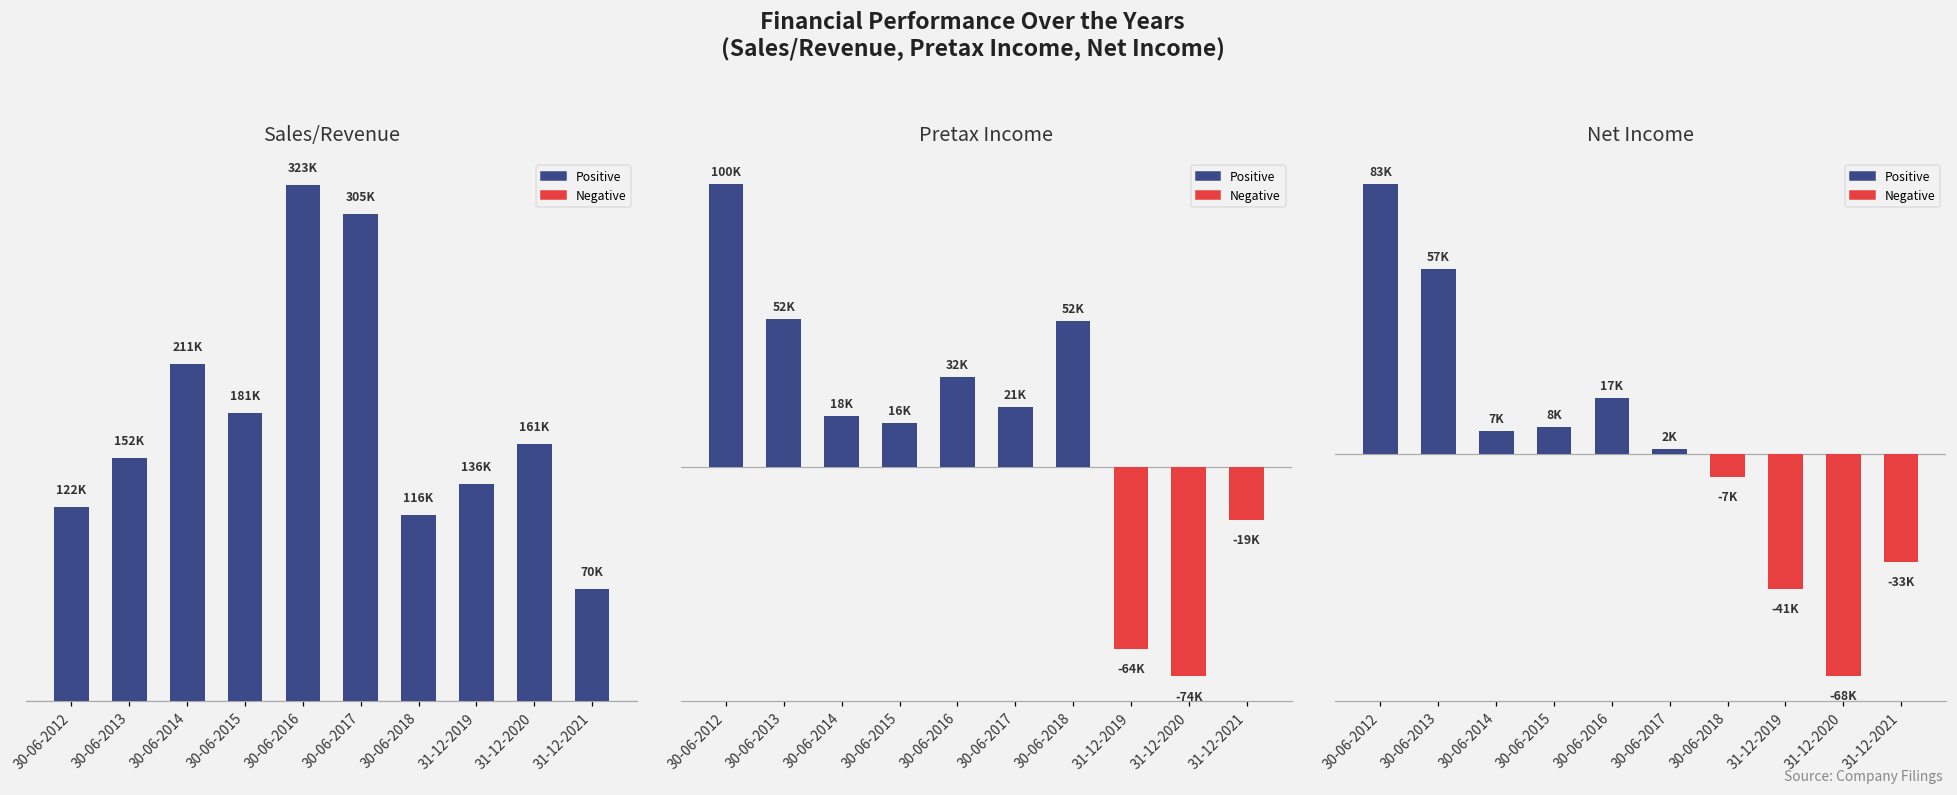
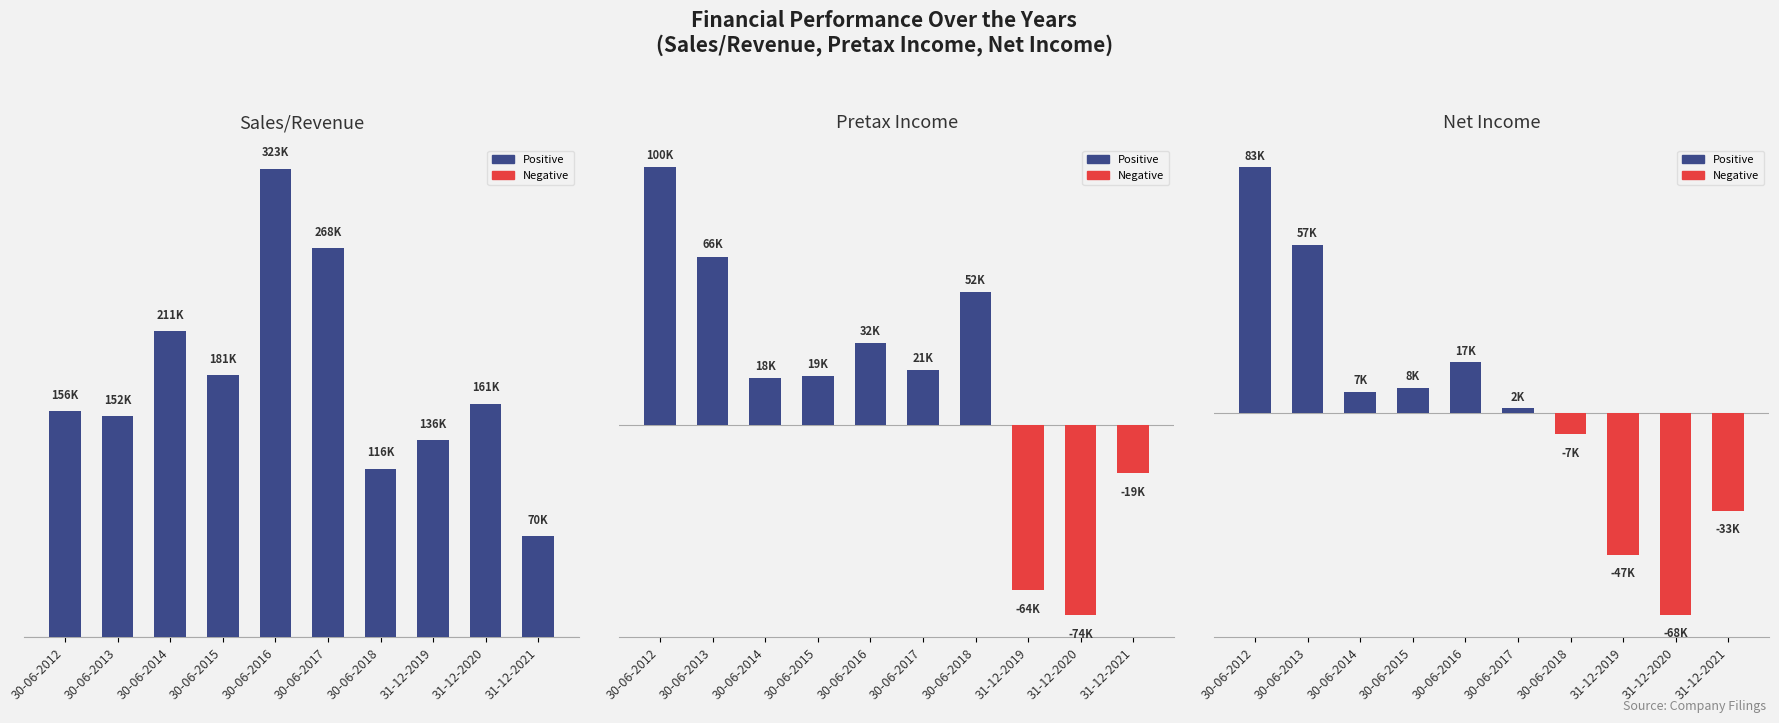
  {
    "Sales/Revenue": {
-     "30-06-2012": "122K",
+     "30-06-2012": "156K",
      "30-06-2013": "152K",
      "30-06-2014": "211K",
      "30-06-2015": "181K",
      "30-06-2016": "323K",
-     "30-06-2017": "305K",
+     "30-06-2017": "268K",
      "30-06-2018": "116K",
      "31-12-2019": "136K",
      "31-12-2020": "161K",
      "31-12-2021": "70K"
    },
    "Pretax Income": {
      "30-06-2012": "100K",
-     "30-06-2013": "52K",
+     "30-06-2013": "66K",
      "30-06-2014": "18K",
-     "30-06-2015": "16K",
+     "30-06-2015": "19K",
      "30-06-2016": "32K",
      "30-06-2017": "21K",
      "30-06-2018": "52K",
      "31-12-2019": "-64K",
      "31-12-2020": "-74K",
      "31-12-2021": "-19K"
    },
    "Net Income": {
      "30-06-2012": "83K",
      "30-06-2013": "57K",
      "30-06-2014": "7K",
      "30-06-2015": "8K",
      "30-06-2016": "17K",
      "30-06-2017": "2K",
      "30-06-2018": "-7K",
-     "31-12-2019": "-41K",
+     "31-12-2019": "-47K",
      "31-12-2020": "-68K",
      "31-12-2021": "-33K"
    }
  }
